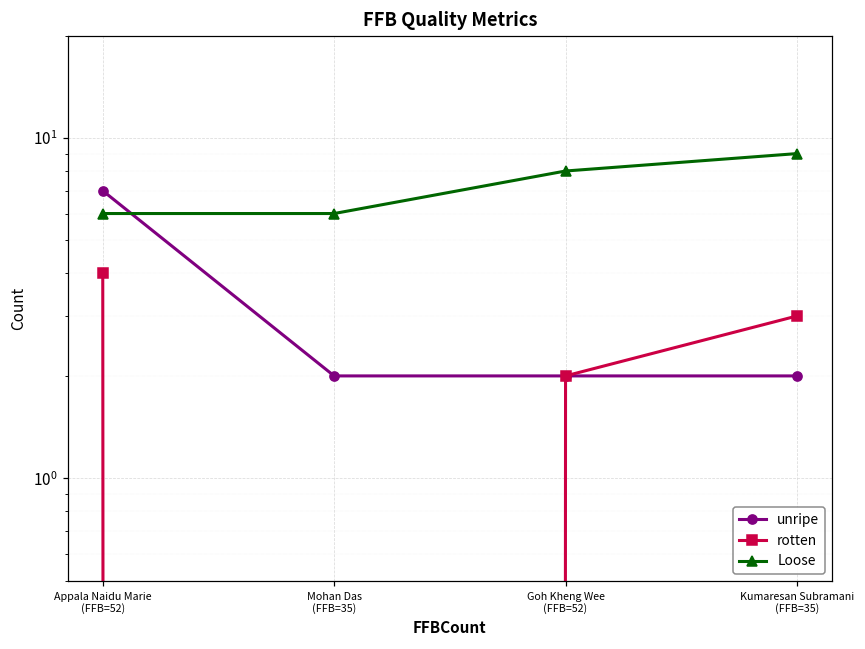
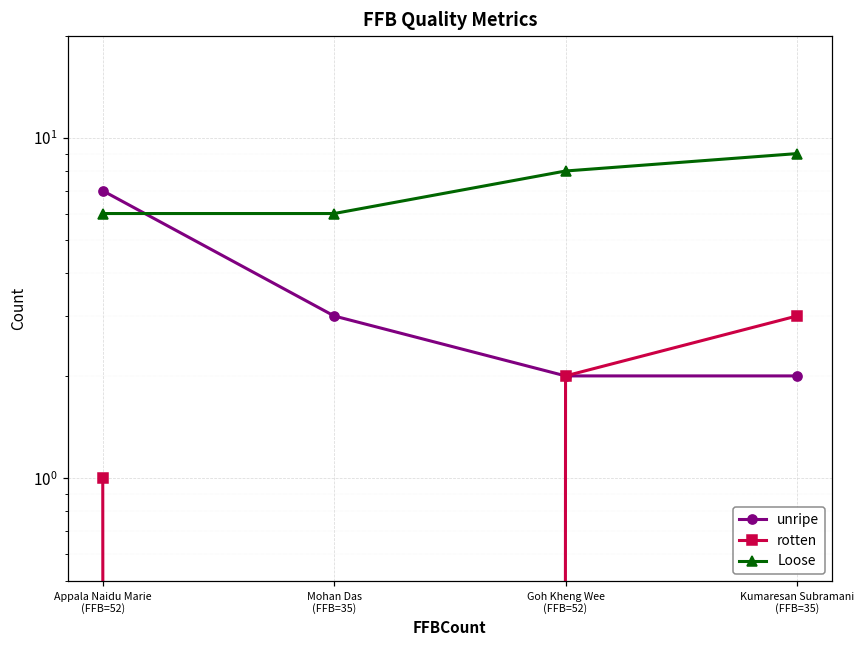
  {
    "unripe": {
      "Appala Naidu Marie (FFB=52)": 7,
-     "Mohan Das (FFB=35)": 2,
+     "Mohan Das (FFB=35)": 3,
      "Kumaresan Subramani (FFB=35)": 2
    },
    "rotten": {
-     "Appala Naidu Marie (FFB=52)": 4,
+     "Appala Naidu Marie (FFB=52)": 1,
      "Kumaresan Subramani (FFB=35)": 3
    },
    "Loose": {
      "Appala Naidu Marie (FFB=52)": 6,
      "Mohan Das (FFB=35)": 6,
      "Goh Kheng Wee (FFB=52)": 8,
      "Kumaresan Subramani (FFB=35)": 9
    }
  }
